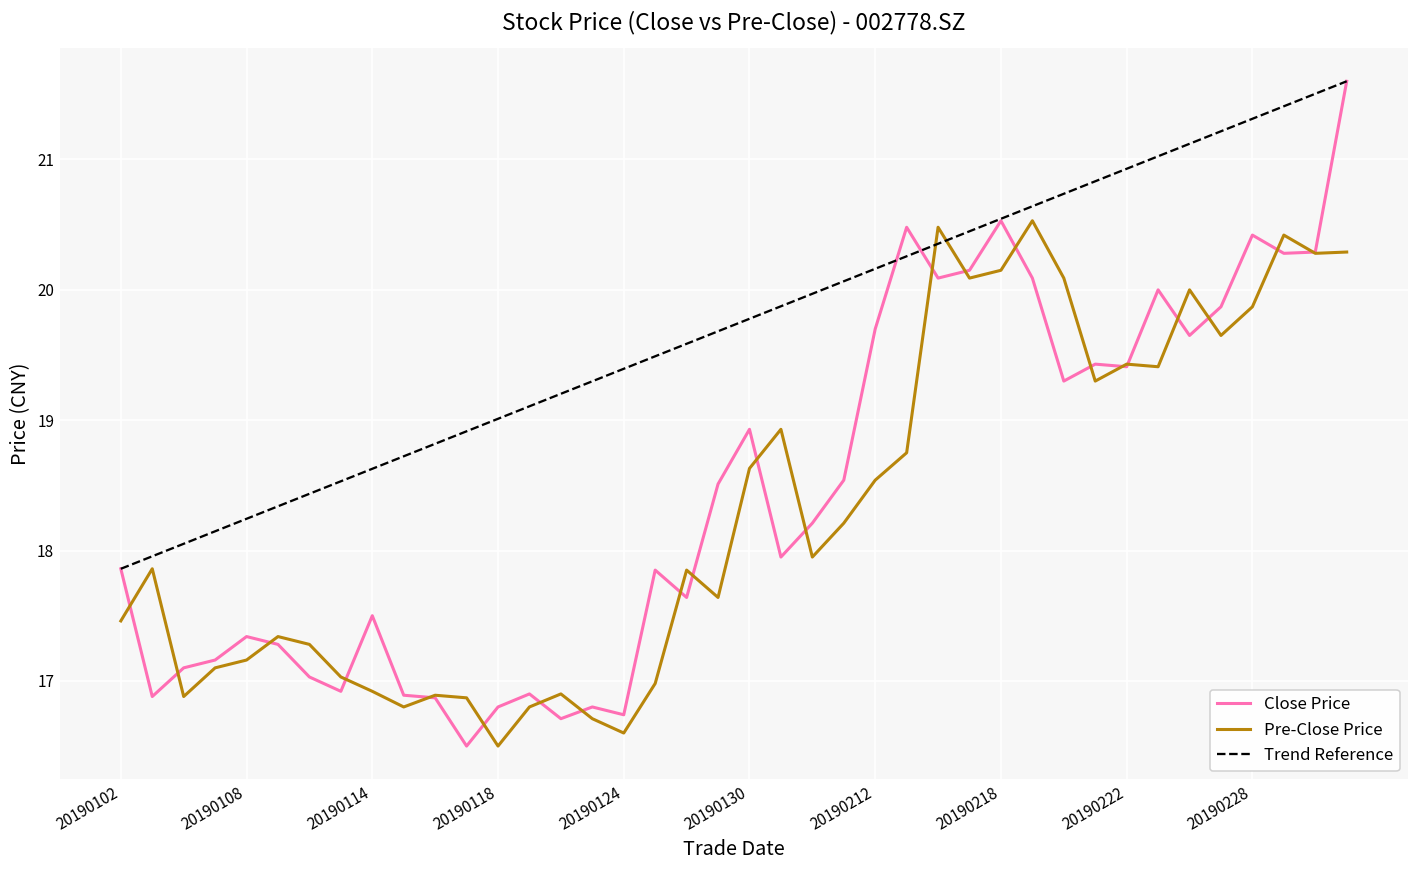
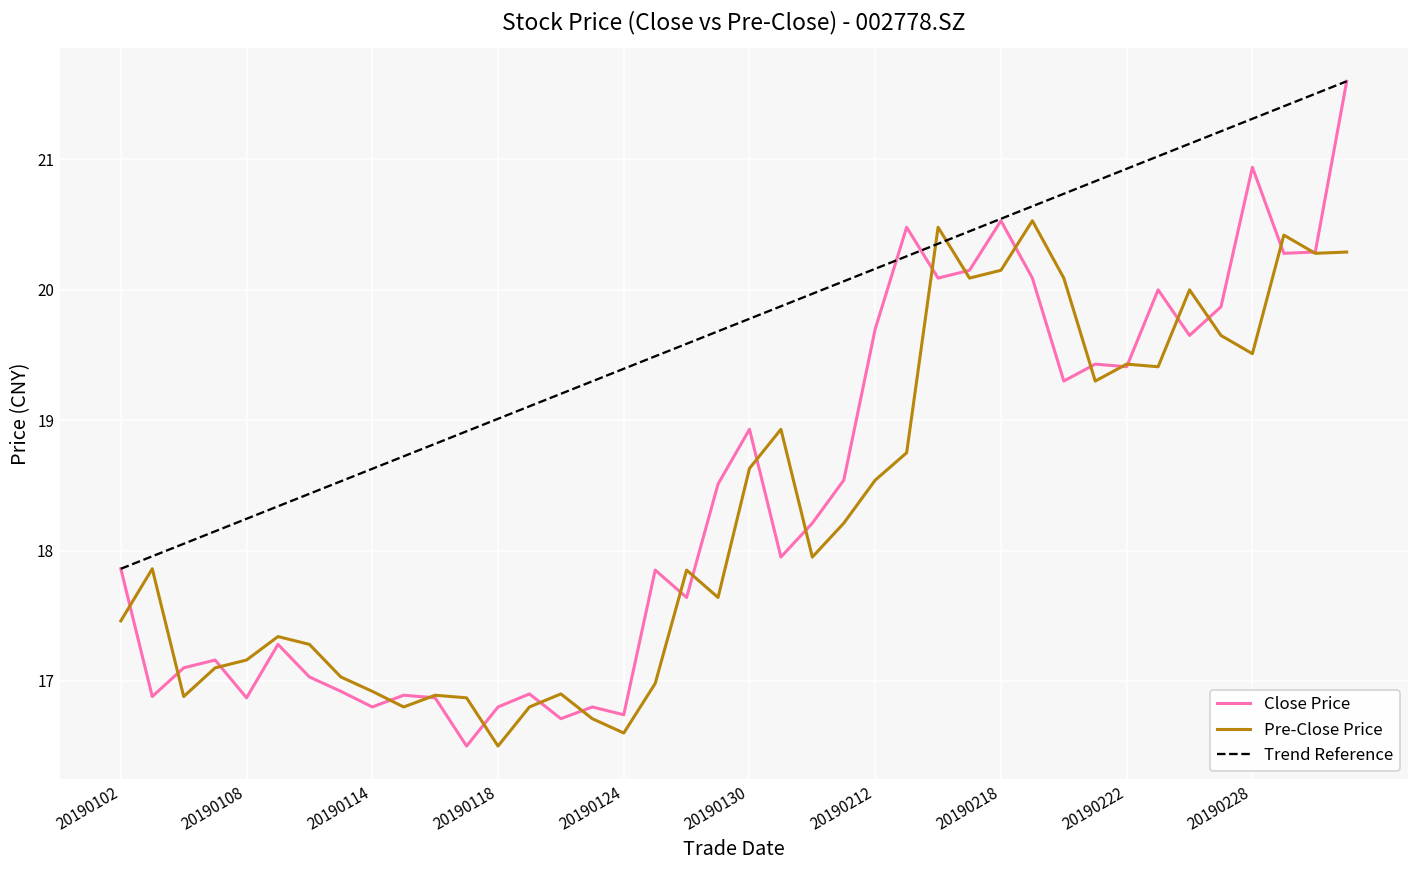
  {
    "Close Price": {
-     "20190108": 17.34,
-     "20190114": 17.5,
+     "20190108": 16.87,
+     "20190114": 16.8,
      "20190118": 16.80,
      "20190124": 16.74,
      "20190130": 18.93,
      "20190212": 19.70,
      "20190218": 20.53,
-     "20190228": 20.42
+     "20190228": 20.94
    },
    "Pre-Close Price": {
      "20190102": 17.46,
      "20190108": 17.16,
      "20190114": 16.92,
      "20190118": 16.50,
      "20190124": 16.60,
      "20190130": 18.63,
      "20190212": 18.54,
      "20190218": 20.15,
-     "20190228": 19.87
+     "20190228": 19.51
    }
  }
